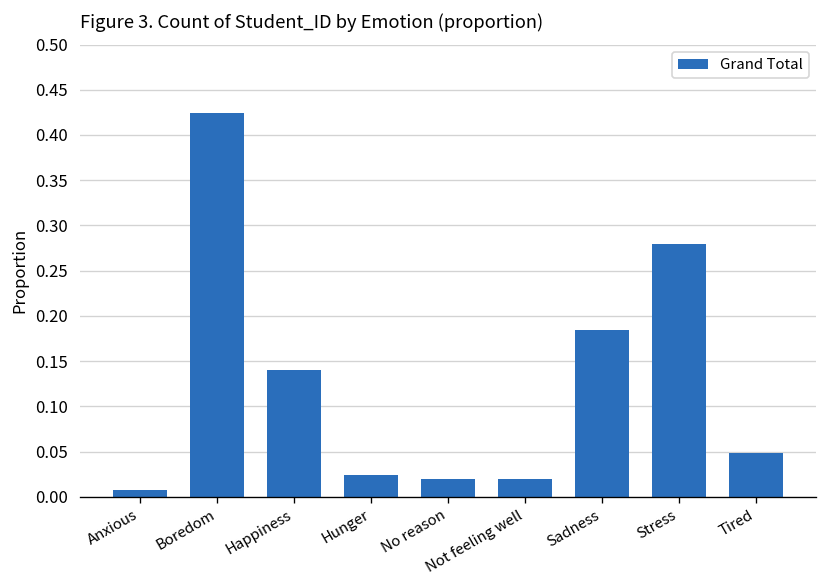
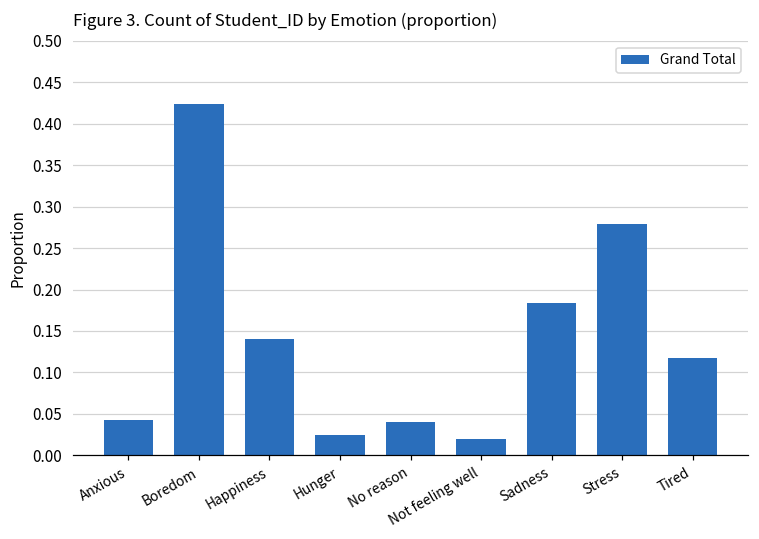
  {
-   "Anxious": 0.01,
+   "Anxious": 0.04,
    "Boredom": 0.42,
    "Happiness": 0.14,
    "Hunger": 0.02,
-   "No reason": 0.02,
+   "No reason": 0.04,
    "Not feeling well": 0.02,
    "Sadness": 0.18,
    "Stress": 0.28,
-   "Tired": 0.05
+   "Tired": 0.12
  }
